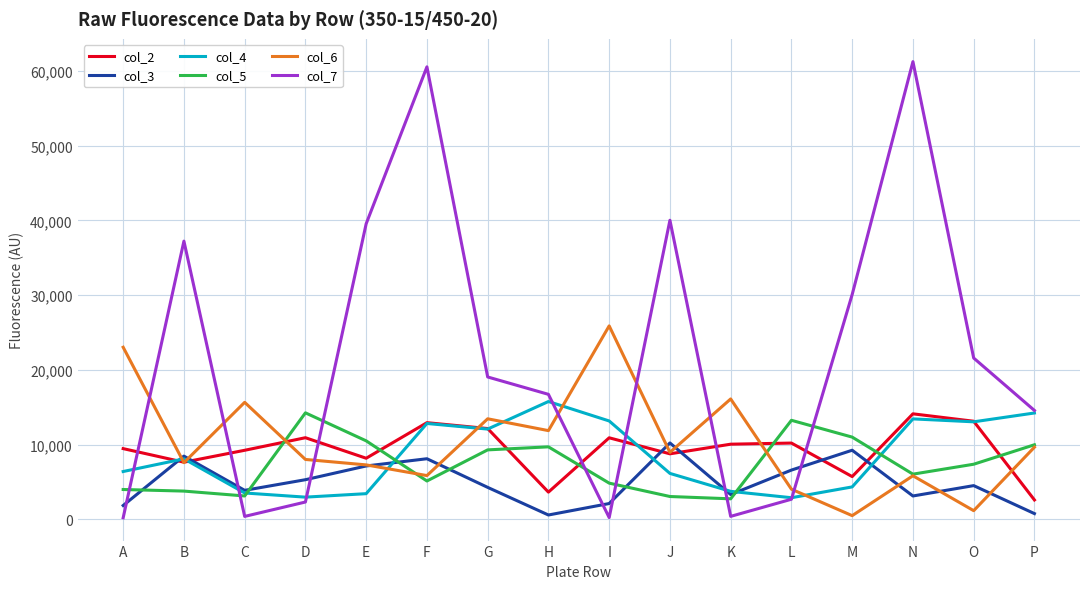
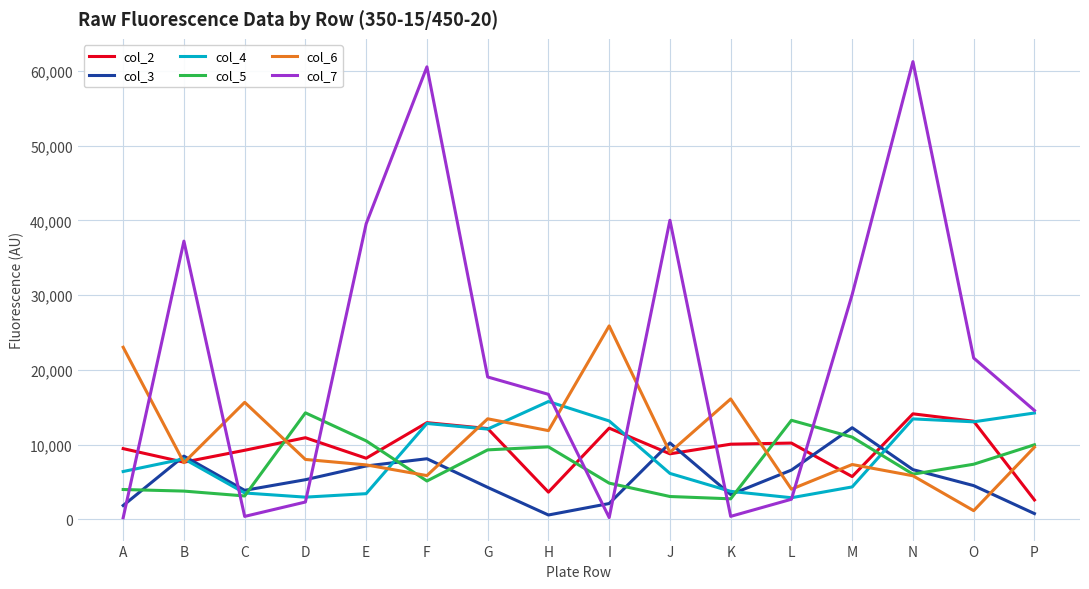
  {
    "col_2": {
      "A": "9,000",
      "C": "9,000",
      "D": "11,000",
      "E": "8,000",
      "H": "4,000",
-     "I": "11,000",
+     "I": "12,000",
      "K": "10,000",
      "L": "10,000",
      "M": "6,000",
      "N": "14,000",
      "P": "3,000"
    },
    "col_3": {
      "A": "2,000",
      "B": "8,000",
      "C": "4,000",
      "D": "5,000",
      "F": "8,000",
      "G": "4,000",
      "H": "1,000",
      "I": "2,000",
      "J": "10,000",
      "K": "3,000",
      "L": "7,000",
-     "M": "9,000",
-     "N": "3,000",
+     "M": "12,000",
+     "N": "7,000",
      "O": "5,000",
      "P": "1,000"
    },
    "col_4": {
      "A": "6,000",
      "B": "8,000",
      "C": "4,000",
      "D": "3,000",
      "E": "3,000",
      "H": "16,000",
      "I": "13,000",
      "J": "6,000",
      "K": "4,000",
      "M": "4,000",
      "N": "13,000"
    },
    "col_5": {
      "A": "4,000",
      "B": "4,000",
      "C": "3,000",
      "D": "14,000",
      "E": "11,000",
      "F": "5,000",
      "G": "9,000",
      "H": "10,000",
      "I": "5,000",
      "J": "3,000",
      "K": "3,000",
      "L": "13,000",
      "M": "11,000",
      "O": "7,000"
    },
    "col_6": {
      "A": "23,000",
      "C": "16,000",
      "D": "8,000",
      "F": "6,000",
      "G": "13,000",
      "H": "12,000",
      "I": "26,000",
      "K": "16,000",
      "L": "4,000",
-     "M": "1,000",
+     "M": "7,000",
      "O": "1,000"
    },
    "col_7": {
      "A": "0",
      "B": "37,000",
      "C": "0",
      "D": "2,000",
      "E": "40,000",
      "F": "61,000",
      "G": "19,000",
      "H": "17,000",
      "I": "0",
      "J": "40,000",
      "K": "0",
      "M": "30,000",
      "N": "61,000",
      "O": "22,000"
    }
  }
